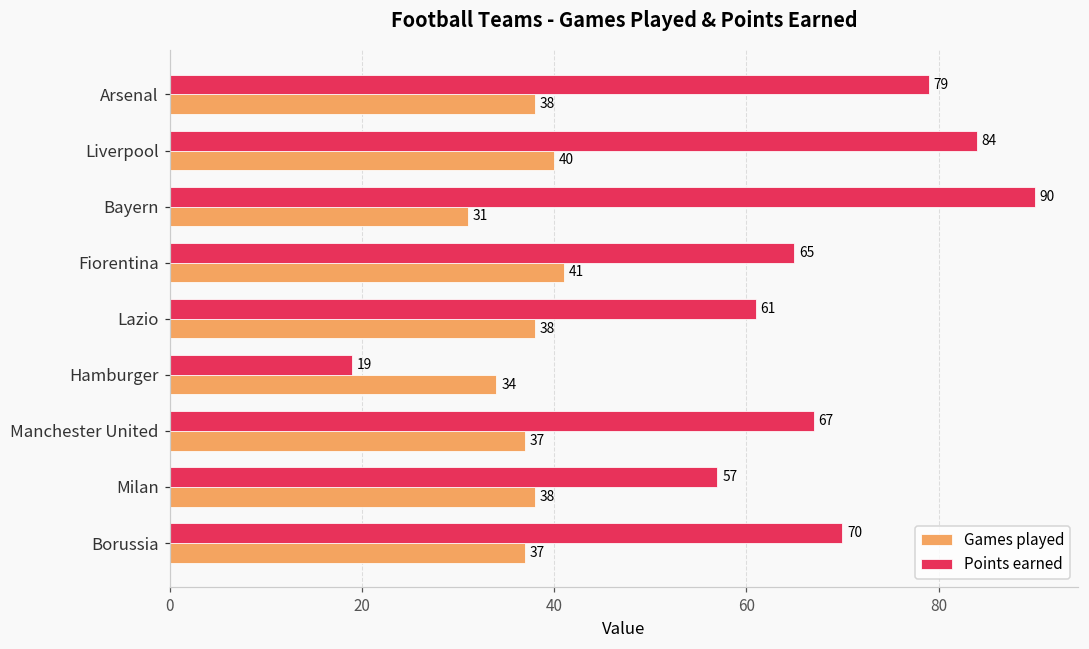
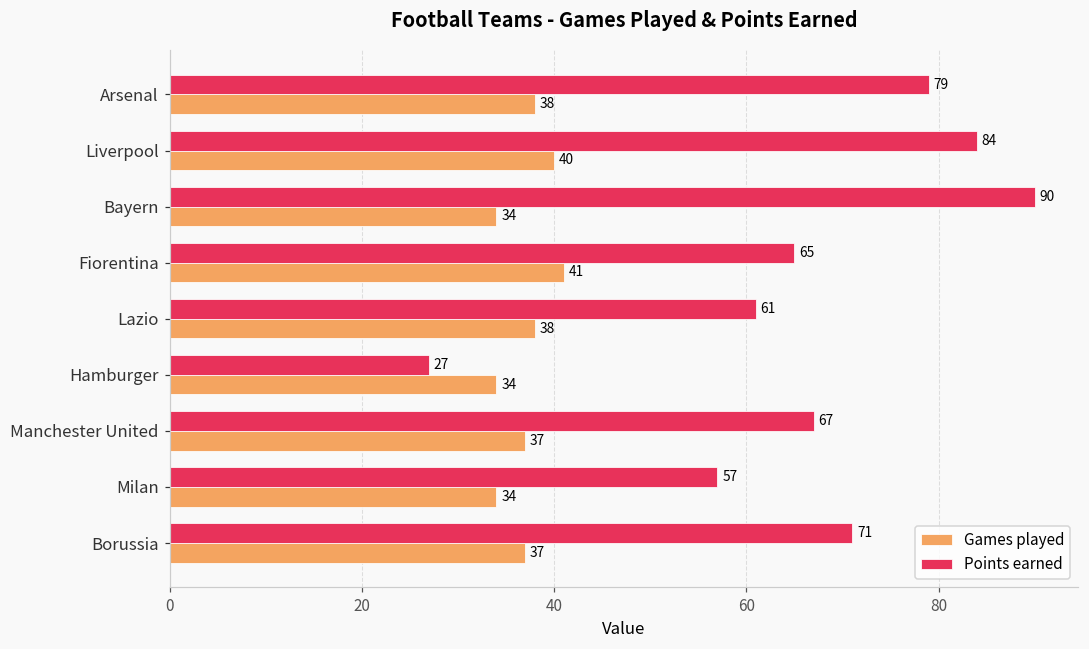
  {
    "Games played": {
      "Arsenal": 38,
      "Liverpool": 40,
-     "Bayern": 31,
+     "Bayern": 34,
      "Fiorentina": 41,
      "Lazio": 38,
      "Hamburger": 34,
      "Manchester United": 37,
-     "Milan": 38,
+     "Milan": 34,
      "Borussia": 37
    },
    "Points earned": {
      "Arsenal": 79,
      "Liverpool": 84,
      "Bayern": 90,
      "Fiorentina": 65,
      "Lazio": 61,
-     "Hamburger": 19,
+     "Hamburger": 27,
      "Manchester United": 67,
      "Milan": 57,
-     "Borussia": 70
+     "Borussia": 71
    }
  }
